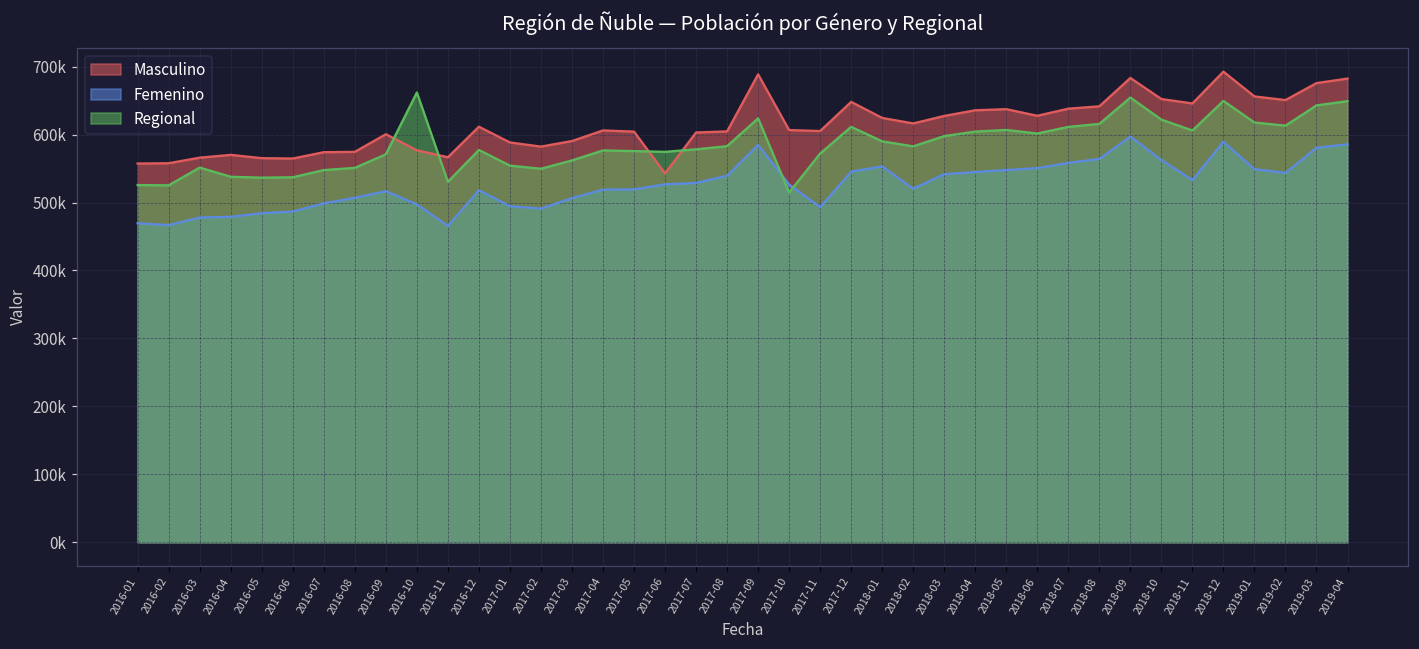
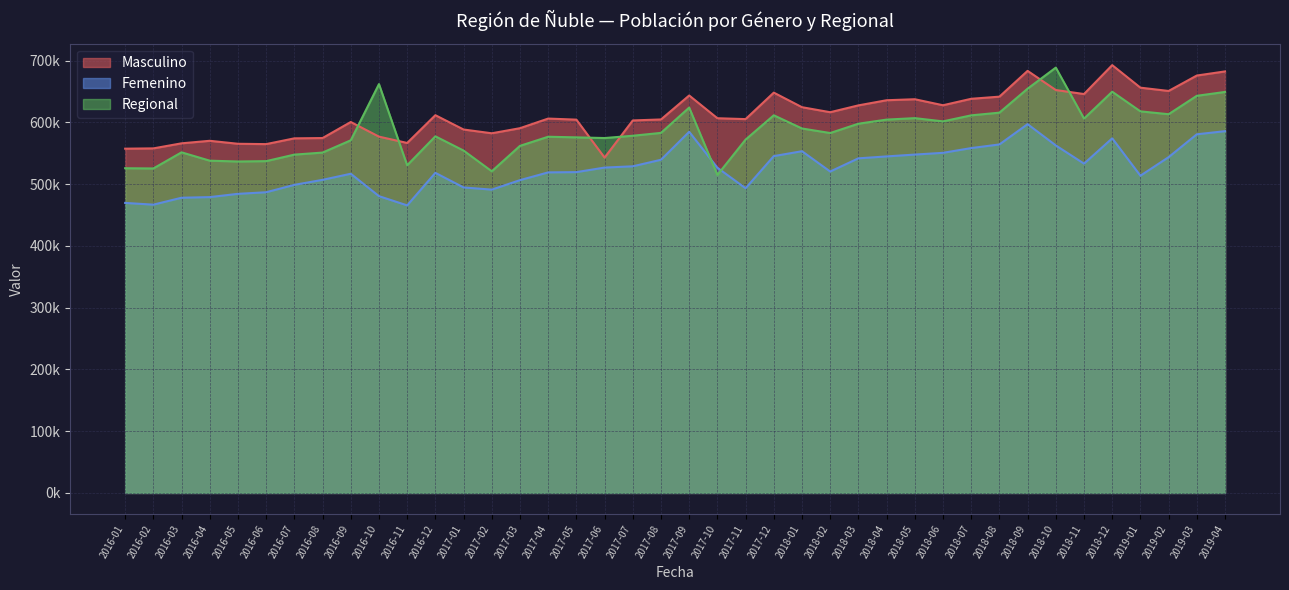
  {
    "Masculino": {
      "2016-01": 560000,
      "2016-02": 560000,
      "2016-03": 570000,
      "2016-04": 570000,
      "2016-05": 570000,
      "2016-06": 560000,
      "2016-07": 570000,
      "2016-08": 570000,
      "2016-09": 600000,
      "2016-10": 580000,
      "2016-11": 570000,
      "2016-12": 610000,
      "2017-01": 590000,
      "2017-02": 580000,
      "2017-03": 590000,
      "2017-04": 610000,
      "2017-05": 600000,
      "2017-06": 540000,
      "2017-07": 600000,
      "2017-08": 600000,
-     "2017-09": 690000,
+     "2017-09": 640000,
      "2017-10": 610000,
      "2017-11": 610000,
      "2017-12": 650000,
      "2018-01": 620000,
      "2018-02": 620000,
      "2018-03": 630000,
      "2018-04": 640000,
      "2018-05": 640000,
      "2018-06": 630000,
      "2018-07": 640000,
      "2018-08": 640000,
      "2018-09": 680000,
      "2018-10": 650000,
      "2018-11": 650000,
      "2018-12": 690000,
      "2019-01": 660000,
      "2019-02": 650000,
      "2019-03": 680000,
      "2019-04": 680000
    },
    "Femenino": {
      "2016-01": 470000,
      "2016-02": 470000,
      "2016-03": 480000,
      "2016-04": 480000,
      "2016-05": 480000,
      "2016-06": 490000,
      "2016-07": 500000,
      "2016-08": 510000,
      "2016-09": 520000,
-     "2016-10": 500000,
+     "2016-10": 480000,
      "2016-11": 470000,
      "2016-12": 520000,
      "2017-01": 490000,
      "2017-02": 490000,
      "2017-03": 510000,
      "2017-04": 520000,
      "2017-05": 520000,
      "2017-06": 530000,
      "2017-07": 530000,
      "2017-08": 540000,
      "2017-09": 580000,
      "2017-10": 530000,
      "2017-11": 490000,
      "2017-12": 550000,
      "2018-01": 550000,
      "2018-02": 520000,
      "2018-03": 540000,
      "2018-04": 540000,
      "2018-05": 550000,
      "2018-06": 550000,
      "2018-07": 560000,
      "2018-08": 560000,
      "2018-09": 600000,
      "2018-10": 560000,
      "2018-11": 530000,
-     "2018-12": 590000,
-     "2019-01": 550000,
+     "2018-12": 570000,
+     "2019-01": 510000,
      "2019-02": 540000,
      "2019-03": 580000,
      "2019-04": 590000
    },
    "Regional": {
      "2016-01": 530000,
      "2016-02": 530000,
      "2016-03": 550000,
      "2016-04": 540000,
      "2016-05": 540000,
      "2016-06": 540000,
      "2016-07": 550000,
      "2016-08": 550000,
      "2016-09": 570000,
      "2016-10": 660000,
      "2016-11": 530000,
      "2016-12": 580000,
      "2017-01": 550000,
-     "2017-02": 550000,
+     "2017-02": 520000,
      "2017-03": 560000,
      "2017-04": 580000,
      "2017-05": 580000,
      "2017-06": 570000,
      "2017-07": 580000,
      "2017-08": 580000,
      "2017-09": 620000,
      "2017-10": 510000,
      "2017-11": 570000,
      "2017-12": 610000,
      "2018-01": 590000,
      "2018-02": 580000,
      "2018-03": 600000,
      "2018-04": 600000,
      "2018-05": 610000,
      "2018-06": 600000,
      "2018-07": 610000,
      "2018-08": 620000,
      "2018-09": 650000,
-     "2018-10": 620000,
+     "2018-10": 690000,
      "2018-11": 610000,
      "2018-12": 650000,
      "2019-01": 620000,
      "2019-02": 610000,
      "2019-03": 640000,
      "2019-04": 650000
    }
  }
